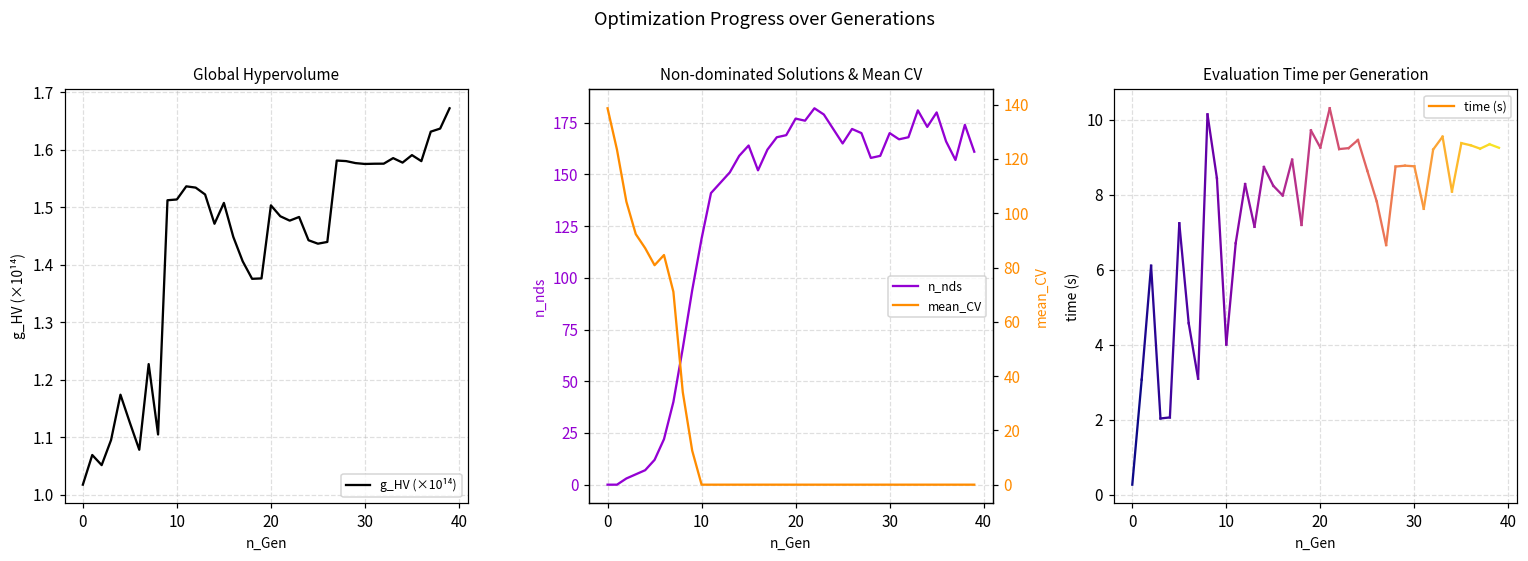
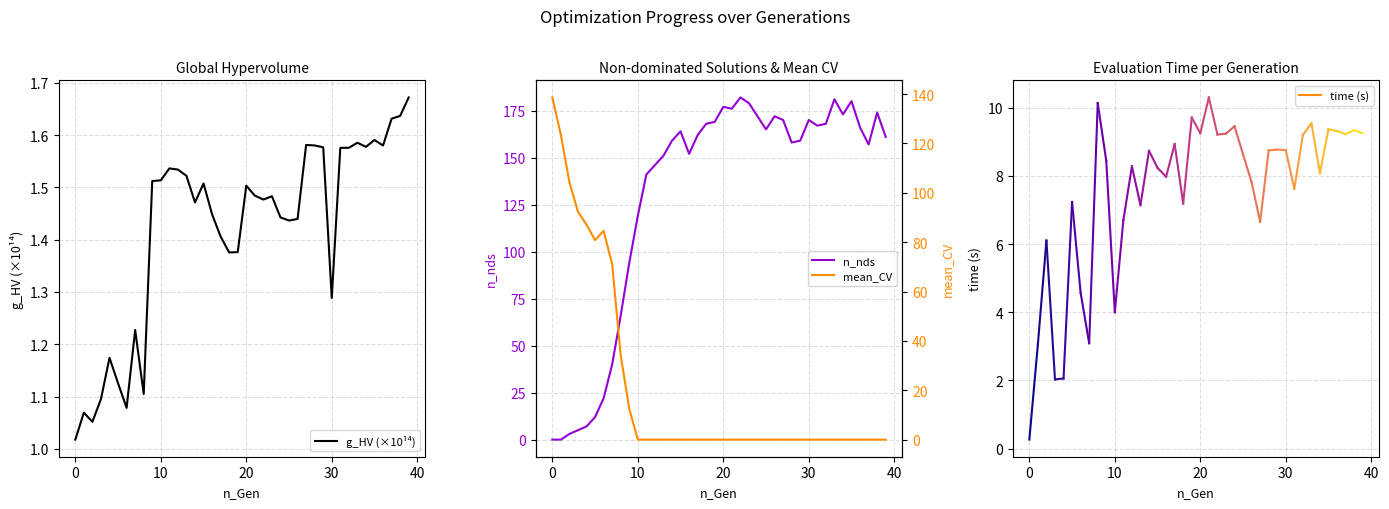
  {
    "Global Hypervolume": {
      "0": 1.02,
      "10": 1.51,
      "20": 1.50,
-     "30": 1.58
+     "30": 1.29
    }
  }
